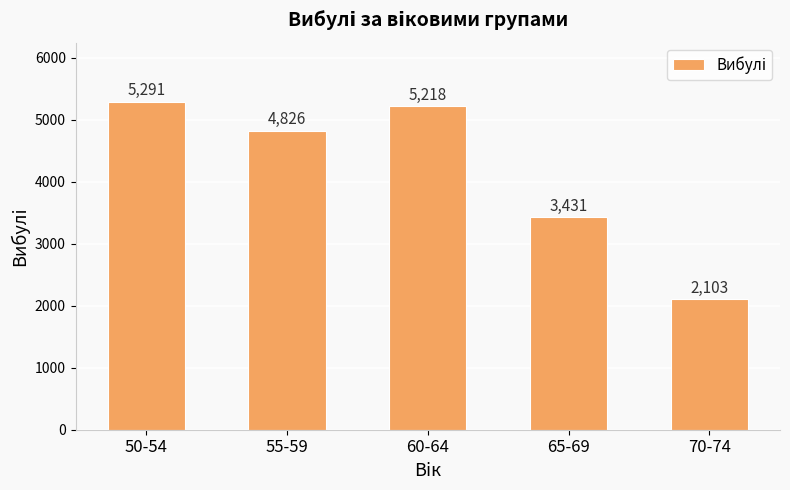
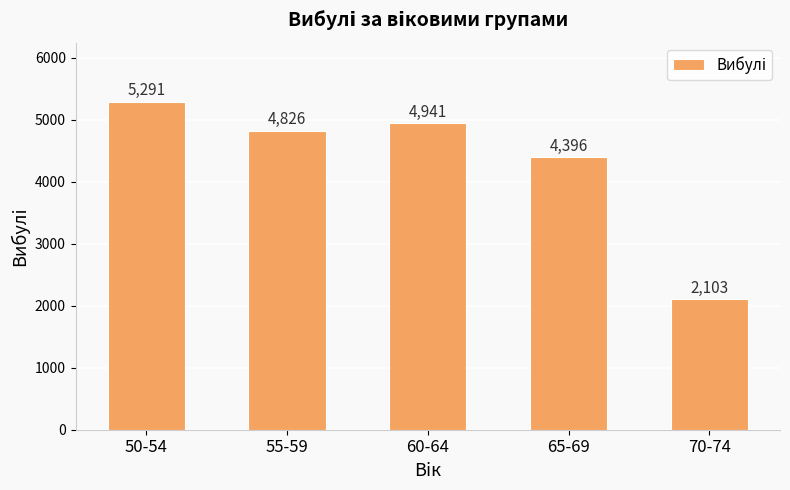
  {
    "50-54": "5,291",
    "55-59": "4,826",
-   "60-64": "5,218",
-   "65-69": "3,431",
+   "60-64": "4,941",
+   "65-69": "4,396",
    "70-74": "2,103"
  }
